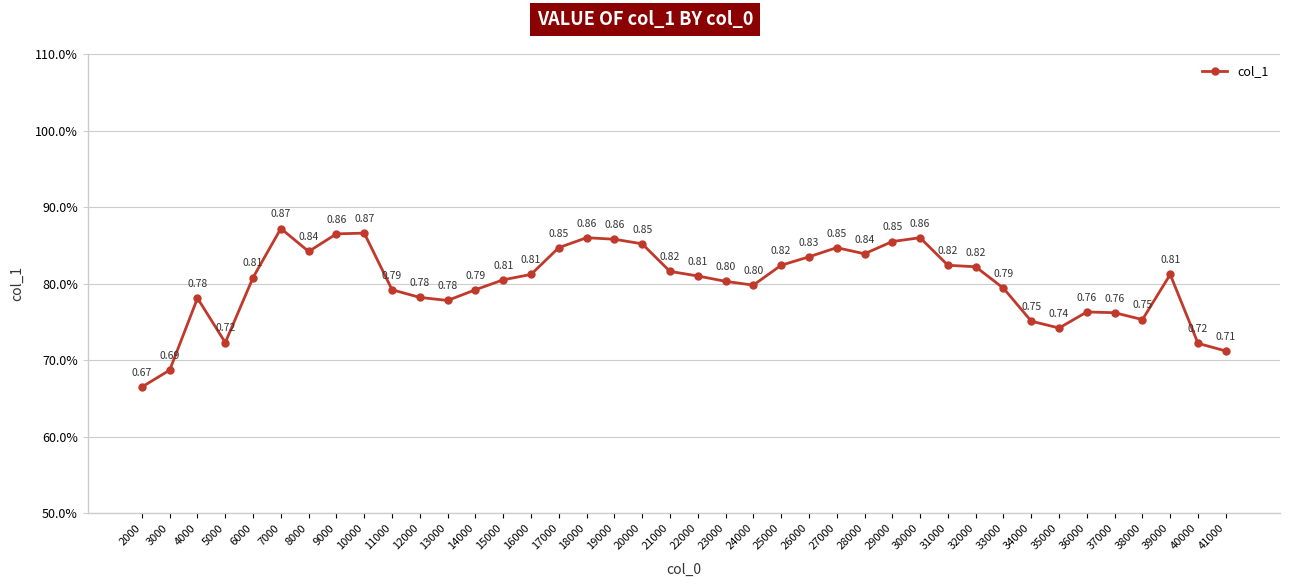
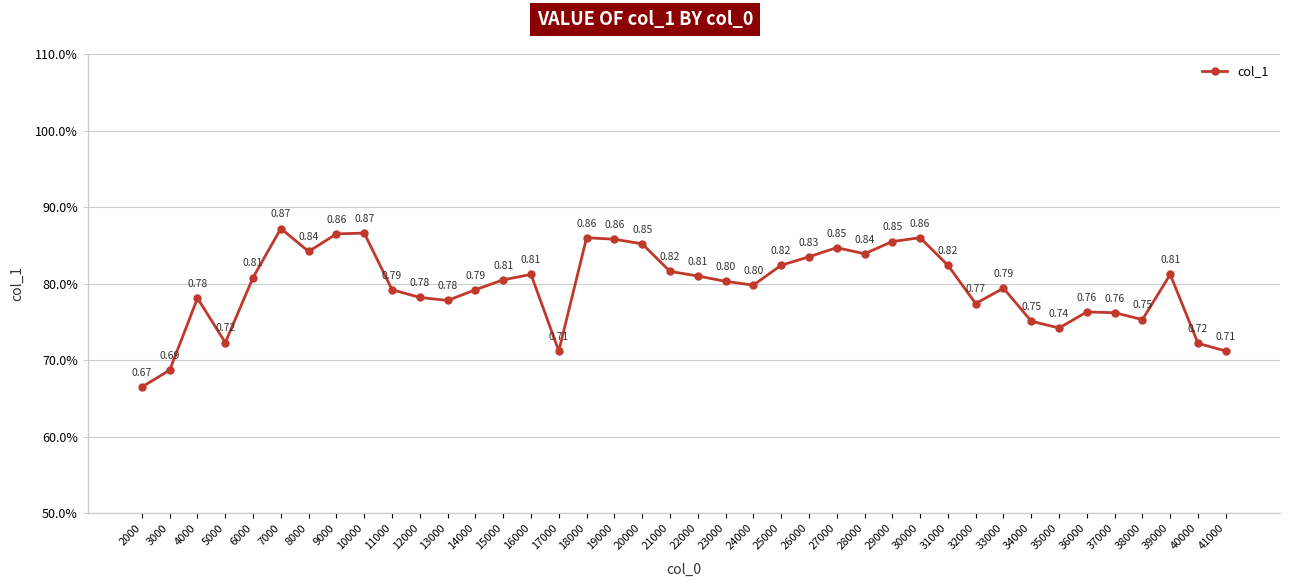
  {
    "2000": 0.67,
    "3000": 0.69,
    "4000": 0.78,
    "5000": 0.72,
    "6000": 0.81,
    "7000": 0.87,
    "8000": 0.84,
    "9000": 0.86,
    "10000": 0.87,
    "11000": 0.79,
    "12000": 0.78,
    "13000": 0.78,
    "14000": 0.79,
    "15000": 0.81,
    "16000": 0.81,
-   "17000": 0.85,
+   "17000": 0.71,
    "18000": 0.86,
    "19000": 0.86,
    "20000": 0.85,
    "21000": 0.82,
    "22000": 0.81,
    "23000": 0.80,
    "24000": 0.80,
    "25000": 0.82,
    "26000": 0.83,
    "27000": 0.85,
    "28000": 0.84,
    "29000": 0.85,
    "30000": 0.86,
    "31000": 0.82,
-   "32000": 0.82,
+   "32000": 0.77,
    "33000": 0.79,
    "34000": 0.75,
    "35000": 0.74,
    "36000": 0.76,
    "37000": 0.76,
    "38000": 0.75,
    "39000": 0.81,
    "40000": 0.72,
    "41000": 0.71
  }
